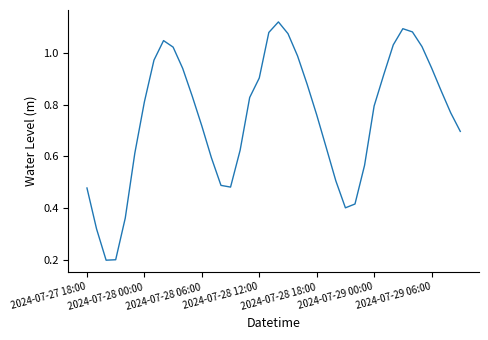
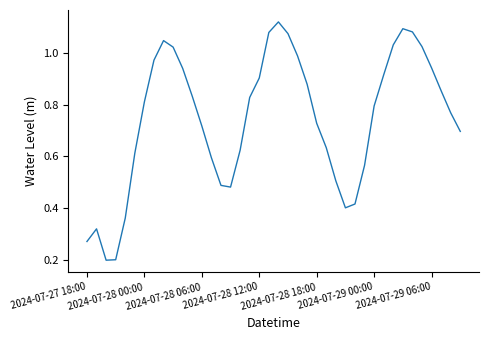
  {
-   "2024-07-27 18:00": 0.48,
+   "2024-07-27 18:00": 0.27,
    "2024-07-28 00:00": 0.81,
    "2024-07-28 06:00": 0.72,
    "2024-07-28 12:00": 0.90,
-   "2024-07-28 18:00": 0.76,
+   "2024-07-28 18:00": 0.73,
    "2024-07-29 00:00": 0.80,
    "2024-07-29 06:00": 0.94
  }
